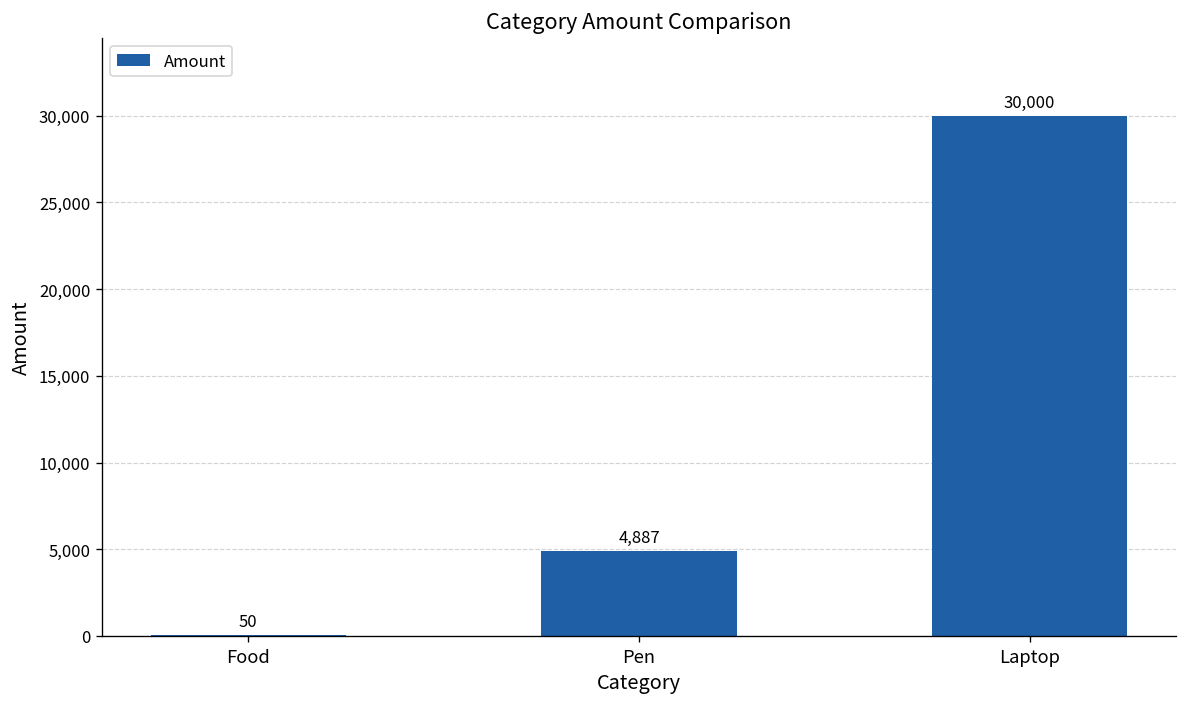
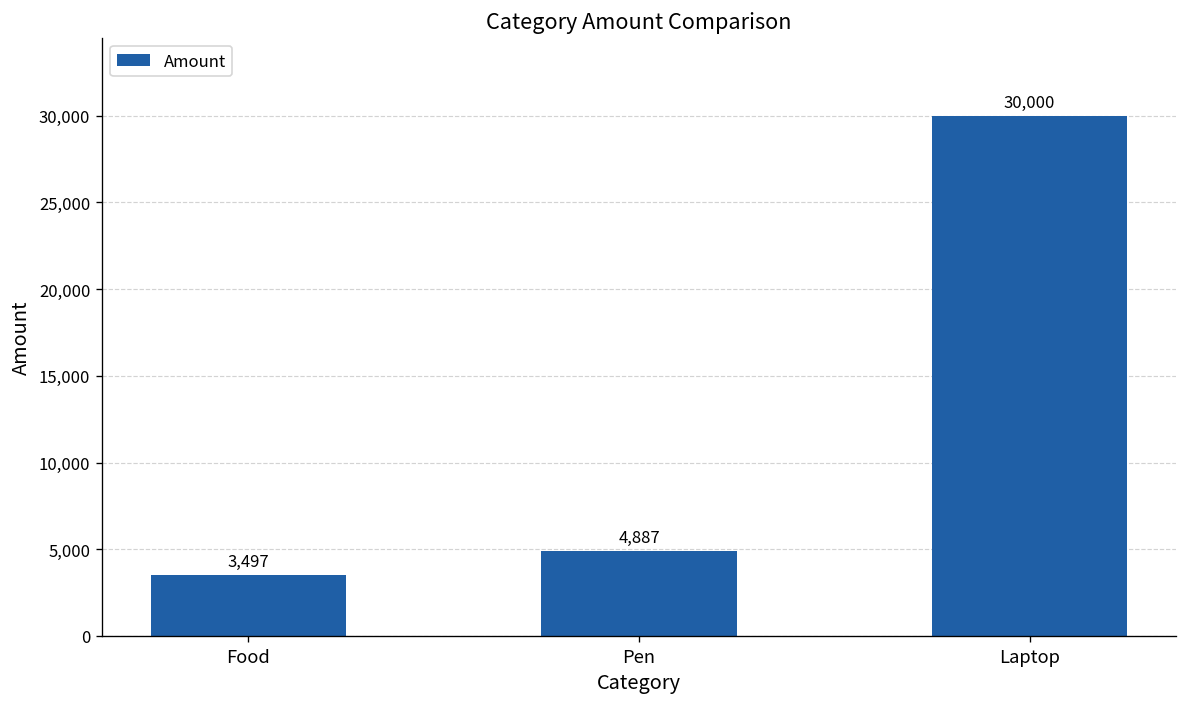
  {
-   "Food": "50",
+   "Food": "3,497",
    "Pen": "4,887",
    "Laptop": "30,000"
  }
